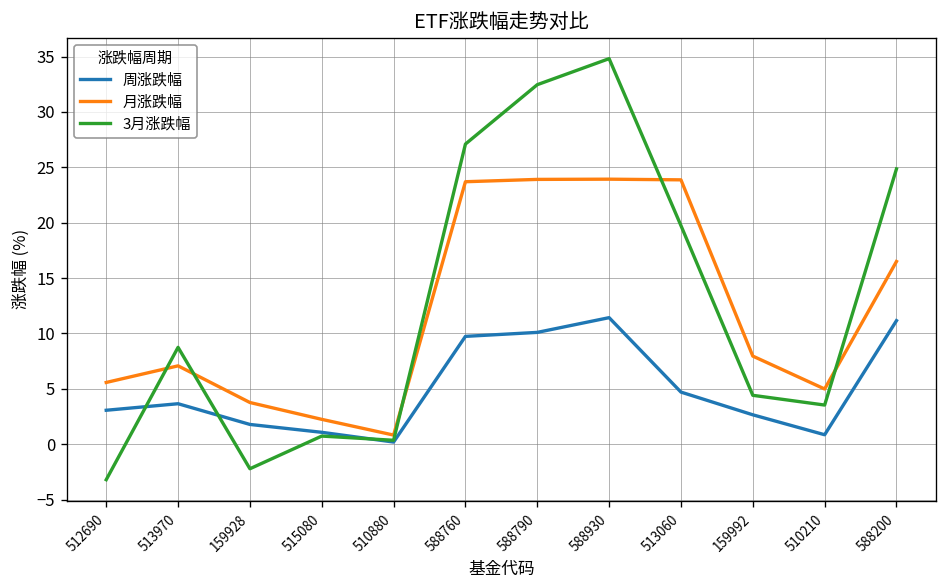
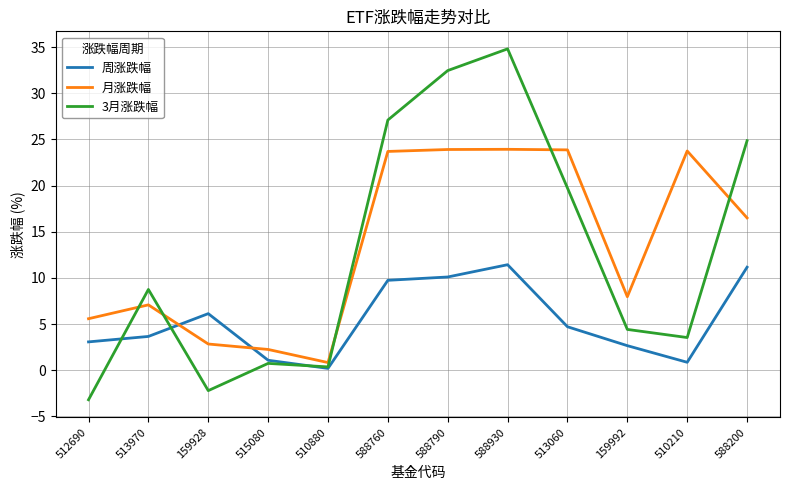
  {
    "周涨跌幅": {
      "512690": 3,
      "513970": 4,
-     "159928": 2,
+     "159928": 6,
      "515080": 1,
      "588760": 10,
      "588790": 10,
      "588930": 11,
      "513060": 5,
      "159992": 3,
      "510210": 1,
      "588200": 11
    },
    "月涨跌幅": {
      "512690": 6,
      "513970": 7,
-     "159928": 4,
+     "159928": 3,
      "515080": 2,
      "510880": 1,
      "588760": 24,
      "588790": 24,
      "588930": 24,
      "513060": 24,
      "159992": 8,
-     "510210": 5,
+     "510210": 24,
      "588200": 17
    },
    "3月涨跌幅": {
      "512690": -3,
      "513970": 9,
      "159928": -2,
      "515080": 1,
      "588760": 27,
      "588790": 32,
      "588930": 35,
      "513060": 20,
      "159992": 4,
      "510210": 4,
      "588200": 25
    }
  }
